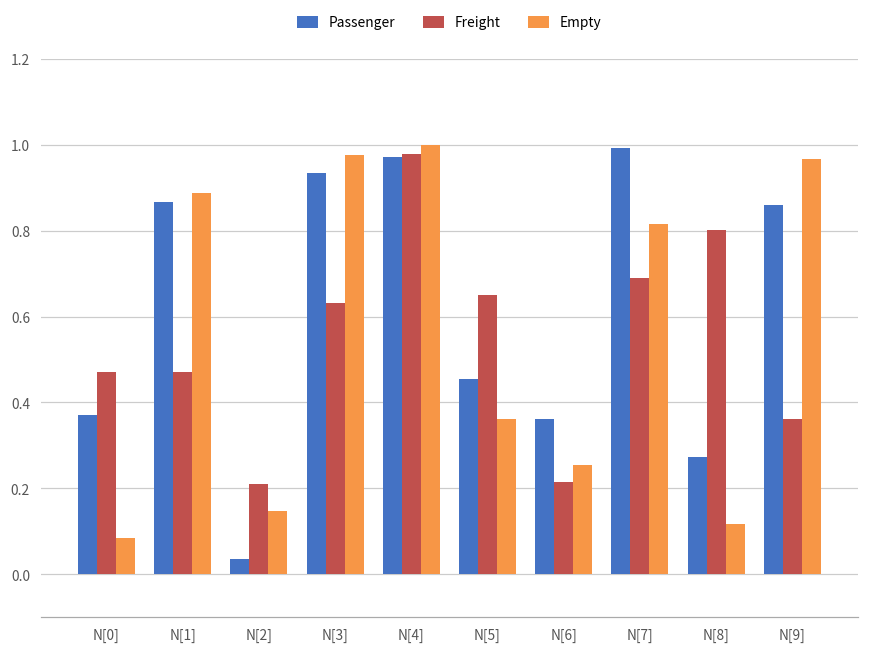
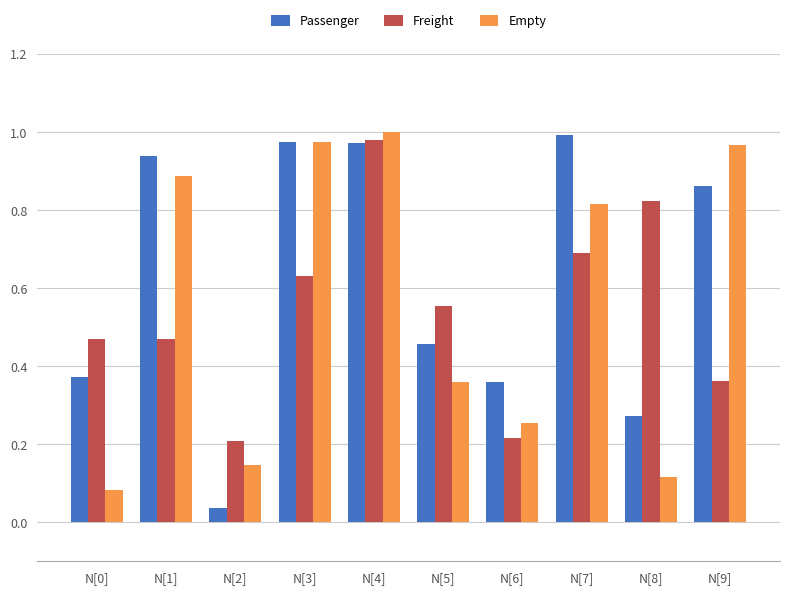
  {
    "Passenger": {
      "N[0]": 0.37,
-     "N[1]": 0.87,
+     "N[1]": 0.94,
      "N[2]": 0.04,
-     "N[3]": 0.94,
+     "N[3]": 0.97,
      "N[4]": 0.97,
      "N[5]": 0.46,
      "N[6]": 0.36,
      "N[7]": 0.99,
      "N[8]": 0.27,
      "N[9]": 0.86
    },
    "Freight": {
      "N[0]": 0.47,
      "N[1]": 0.47,
      "N[2]": 0.21,
      "N[3]": 0.63,
      "N[4]": 0.98,
-     "N[5]": 0.65,
+     "N[5]": 0.55,
      "N[6]": 0.22,
      "N[7]": 0.69,
-     "N[8]": 0.80,
+     "N[8]": 0.82,
      "N[9]": 0.36
    },
    "Empty": {
      "N[0]": 0.08,
      "N[1]": 0.89,
      "N[2]": 0.15,
      "N[3]": 0.98,
      "N[4]": 1.00,
      "N[5]": 0.36,
      "N[6]": 0.25,
      "N[7]": 0.82,
      "N[8]": 0.12,
      "N[9]": 0.97
    }
  }
